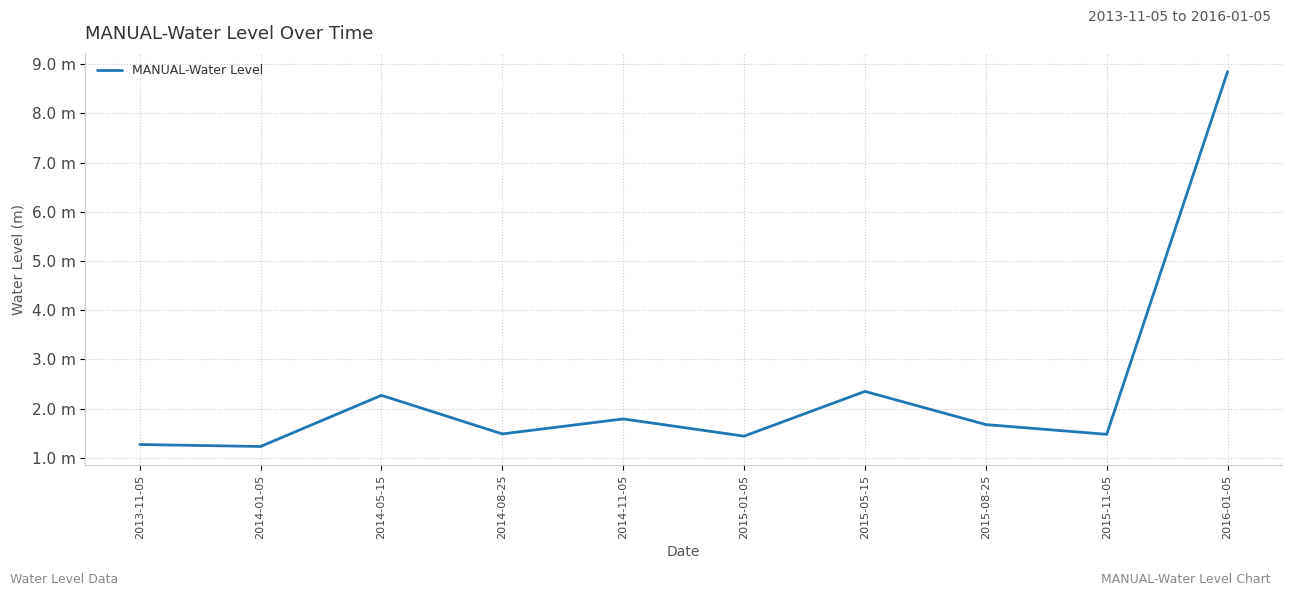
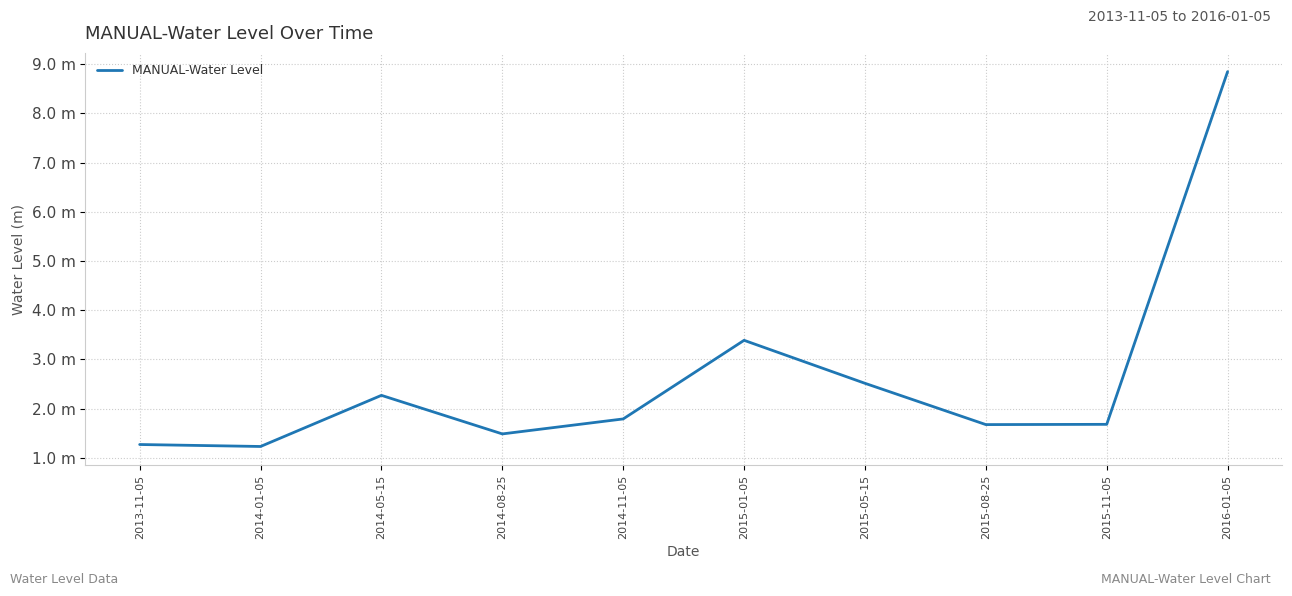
  {
    "2013-11-05": "1.3 m",
    "2014-01-05": "1.2 m",
    "2014-05-15": "2.3 m",
    "2014-08-25": "1.5 m",
    "2014-11-05": "1.8 m",
-   "2015-01-05": "1.4 m",
-   "2015-05-15": "2.3 m",
+   "2015-01-05": "3.4 m",
+   "2015-05-15": "2.5 m",
    "2015-08-25": "1.7 m",
-   "2015-11-05": "1.5 m",
+   "2015-11-05": "1.7 m",
    "2016-01-05": "8.9 m"
  }
